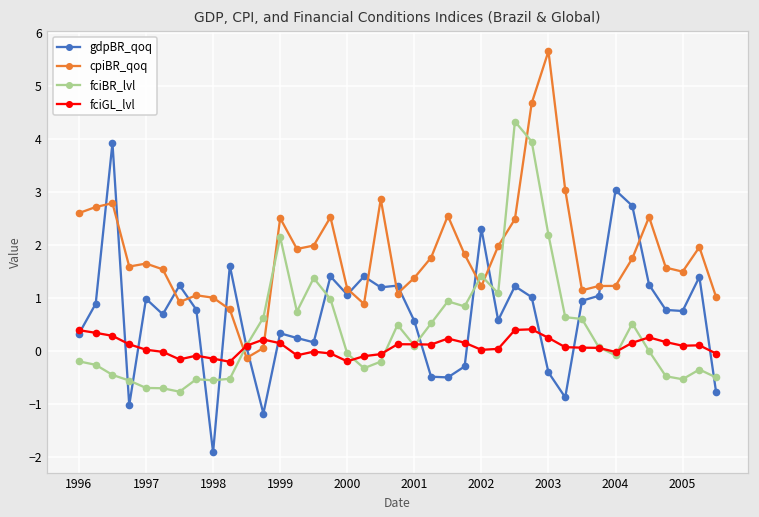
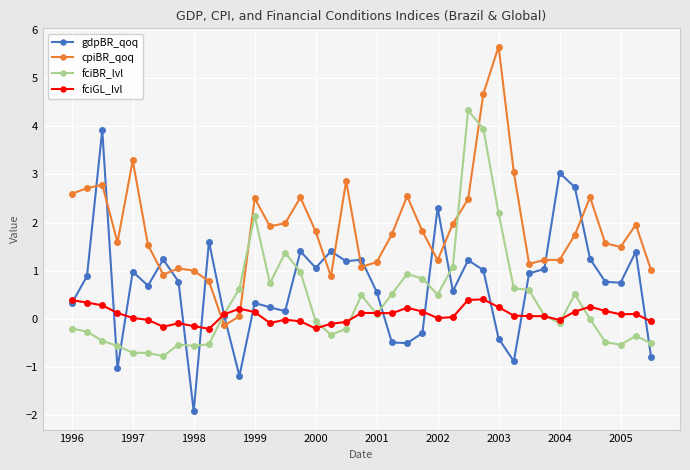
  {
    "gdpBR_qoq": {
      "1996": 0.3,
      "1997": 1.0,
      "1998": -1.9,
      "1999": 0.3,
      "2000": 1.1,
      "2001": 0.6,
      "2002": 2.3,
      "2003": -0.4,
      "2004": 3.0,
      "2005": 0.8
    },
    "cpiBR_qoq": {
      "1996": 2.6,
-     "1997": 1.6,
+     "1997": 3.3,
      "1998": 1.0,
      "1999": 2.5,
-     "2000": 1.2,
-     "2001": 1.4,
+     "2000": 1.8,
+     "2001": 1.2,
      "2002": 1.2,
      "2003": 5.7,
      "2004": 1.2,
      "2005": 1.5
    },
    "fciBR_lvl": {
      "1996": -0.2,
      "1997": -0.7,
      "1998": -0.6,
      "1999": 2.1,
      "2000": -0.1,
-     "2002": 1.4,
+     "2002": 0.5,
      "2003": 2.2,
      "2004": -0.1,
      "2005": -0.5
    },
    "fciGL_lvl": {
      "1996": 0.4,
      "1997": 0.0,
      "1998": -0.1,
      "1999": 0.1,
      "2000": -0.2,
      "2002": 0.0,
      "2003": 0.2,
      "2004": 0.0,
      "2005": 0.1
    }
  }
